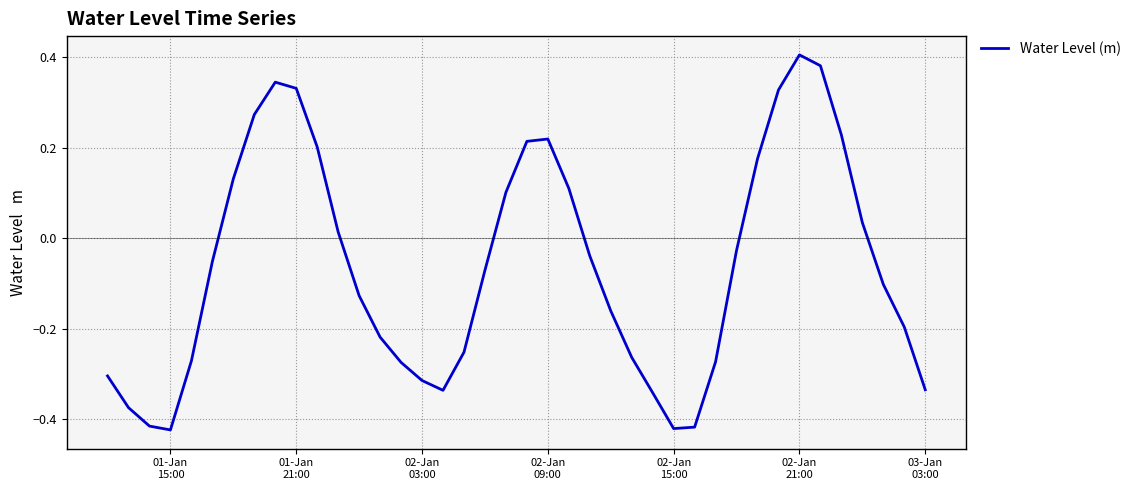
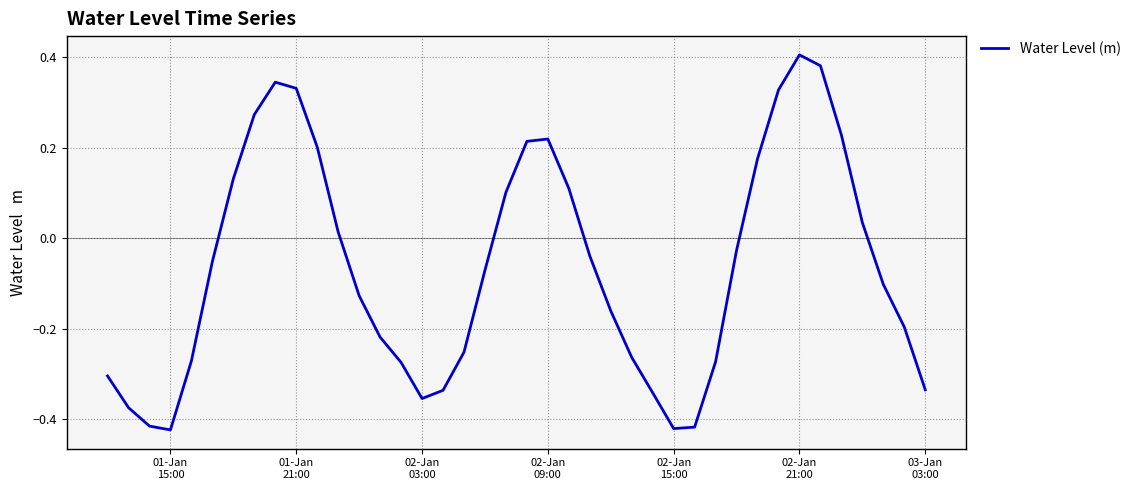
  {
    "01-Jan 15:00": -0.42,
    "01-Jan 21:00": 0.33,
-   "02-Jan 03:00": -0.31,
+   "02-Jan 03:00": -0.35,
    "02-Jan 09:00": 0.22,
    "02-Jan 15:00": -0.42,
    "02-Jan 21:00": 0.41,
    "03-Jan 03:00": -0.33
  }
